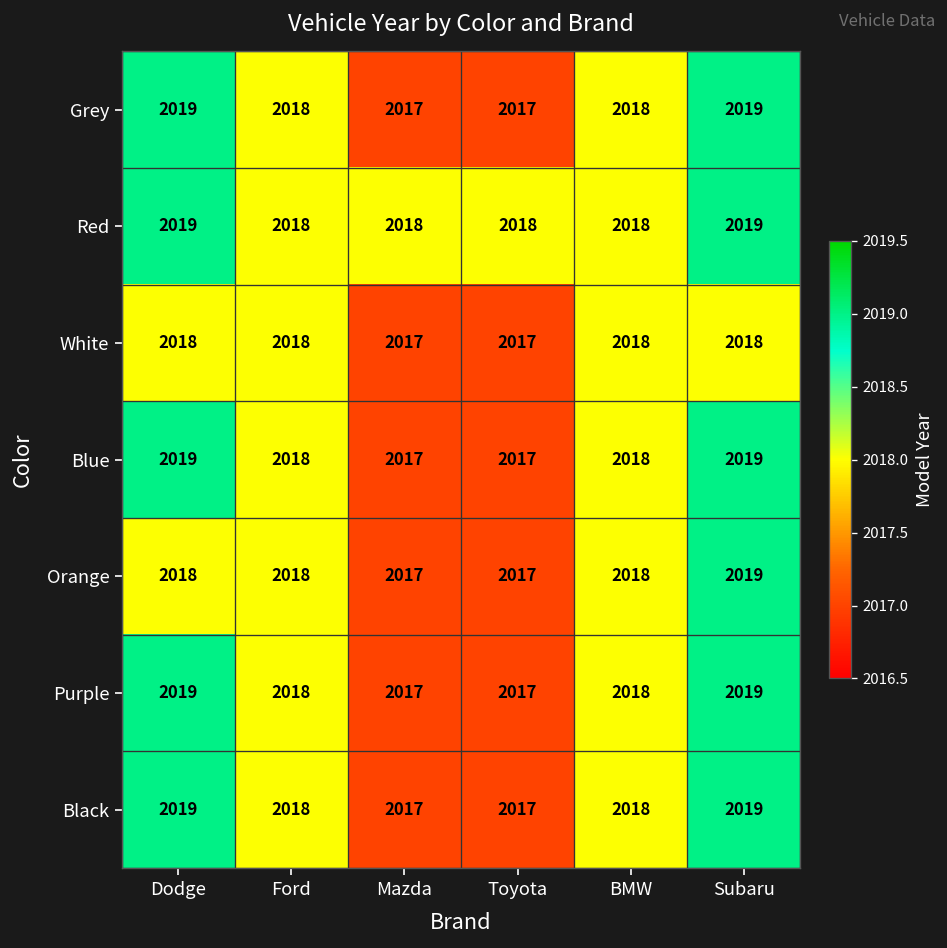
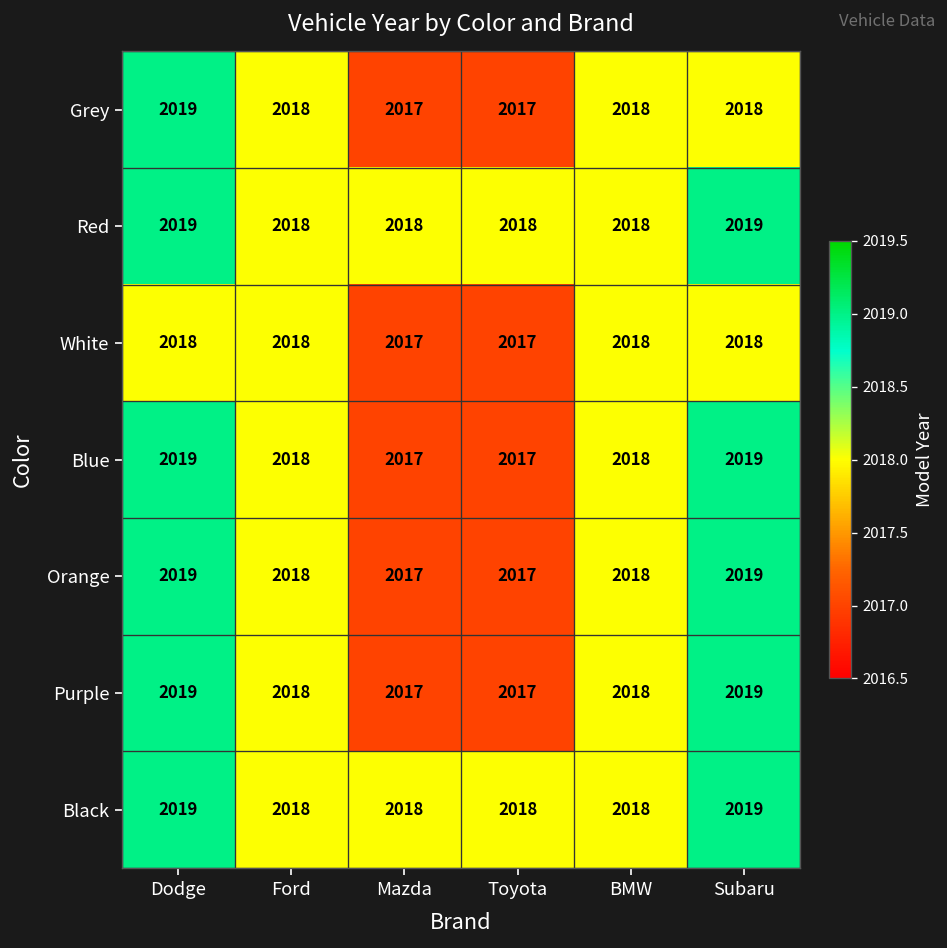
  {
    "Grey": {
      "Dodge": 2019,
      "Ford": 2018,
      "Mazda": 2017,
      "Toyota": 2017,
      "BMW": 2018,
-     "Subaru": 2019
+     "Subaru": 2018
    },
    "Red": {
      "Dodge": 2019,
      "Ford": 2018,
      "Mazda": 2018,
      "Toyota": 2018,
      "BMW": 2018,
      "Subaru": 2019
    },
    "White": {
      "Dodge": 2018,
      "Ford": 2018,
      "Mazda": 2017,
      "Toyota": 2017,
      "BMW": 2018,
      "Subaru": 2018
    },
    "Blue": {
      "Dodge": 2019,
      "Ford": 2018,
      "Mazda": 2017,
      "Toyota": 2017,
      "BMW": 2018,
      "Subaru": 2019
    },
    "Orange": {
-     "Dodge": 2018,
+     "Dodge": 2019,
      "Ford": 2018,
      "Mazda": 2017,
      "Toyota": 2017,
      "BMW": 2018,
      "Subaru": 2019
    },
    "Purple": {
      "Dodge": 2019,
      "Ford": 2018,
      "Mazda": 2017,
      "Toyota": 2017,
      "BMW": 2018,
      "Subaru": 2019
    },
    "Black": {
      "Dodge": 2019,
      "Ford": 2018,
-     "Mazda": 2017,
-     "Toyota": 2017,
+     "Mazda": 2018,
+     "Toyota": 2018,
      "BMW": 2018,
      "Subaru": 2019
    }
  }
